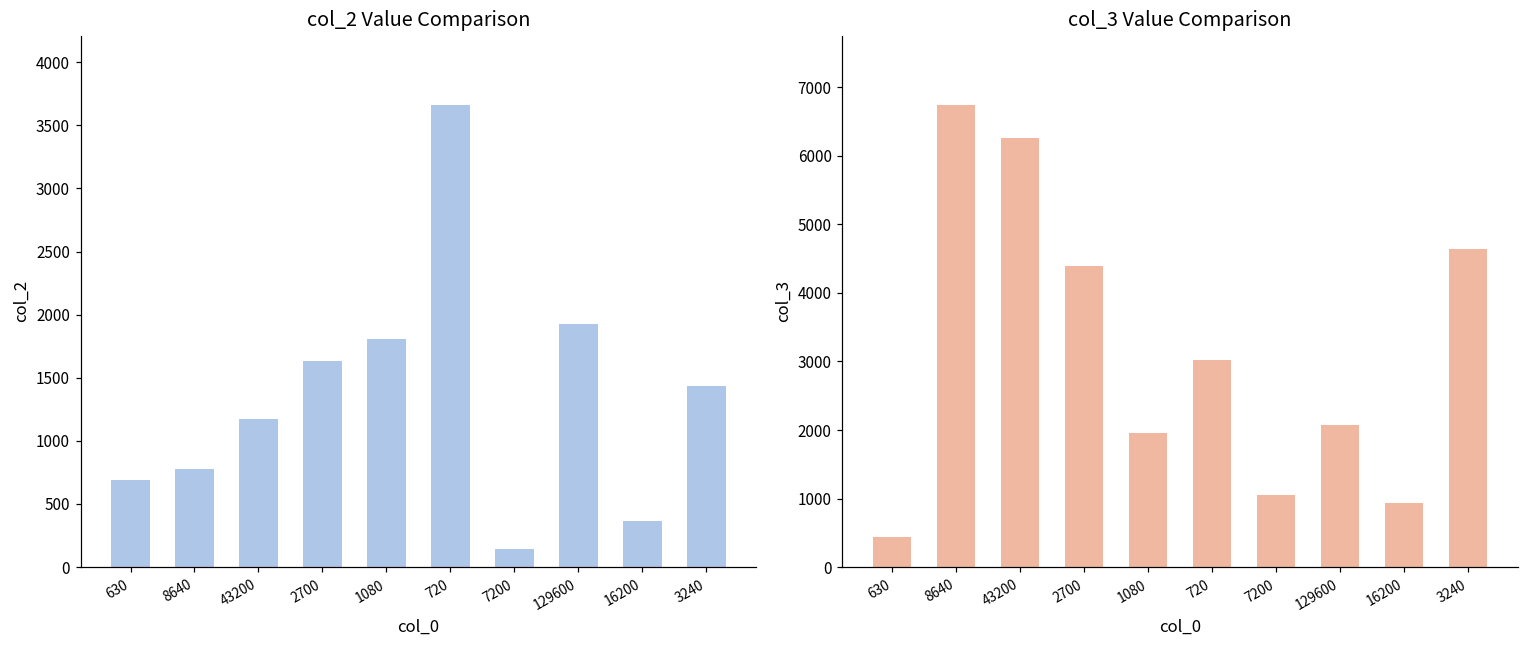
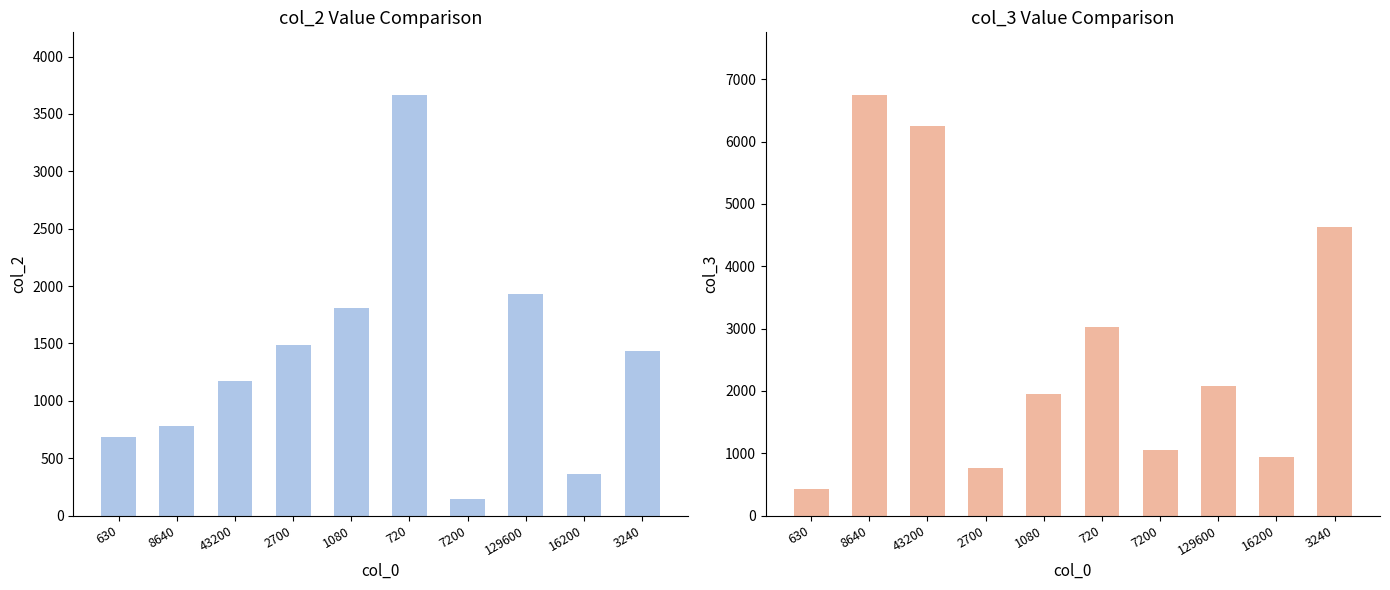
  {
    "col_2 Value Comparison": {
      "630": 690,
      "8640": 780,
      "43200": 1170,
-     "2700": 1630,
+     "2700": 1480,
      "1080": 1810,
      "720": 3660,
      "7200": 150,
      "129600": 1930,
      "16200": 360,
      "3240": 1430
    },
    "col_3 Value Comparison": {
      "630": 400,
      "8640": 6700,
      "43200": 6300,
-     "2700": 4400,
+     "2700": 800,
      "1080": 2000,
      "720": 3000,
      "7200": 1100,
      "129600": 2100,
      "16200": 900,
      "3240": 4600
    }
  }
